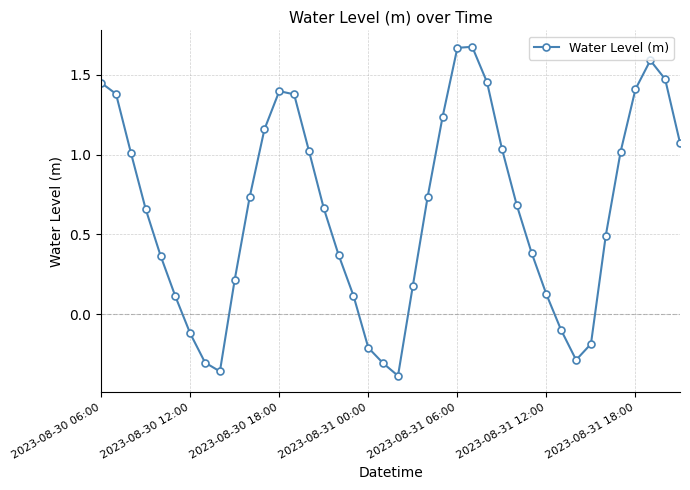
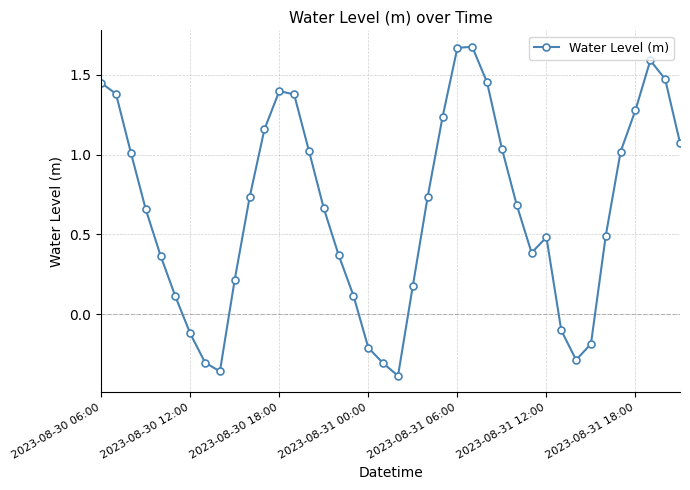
  {
    "2023-08-30 06:00": 1.45,
    "2023-08-30 12:00": -0.12,
    "2023-08-30 18:00": 1.40,
    "2023-08-31 00:00": -0.21,
    "2023-08-31 06:00": 1.67,
-   "2023-08-31 12:00": 0.12,
-   "2023-08-31 18:00": 1.41
+   "2023-08-31 12:00": 0.48,
+   "2023-08-31 18:00": 1.28
  }
